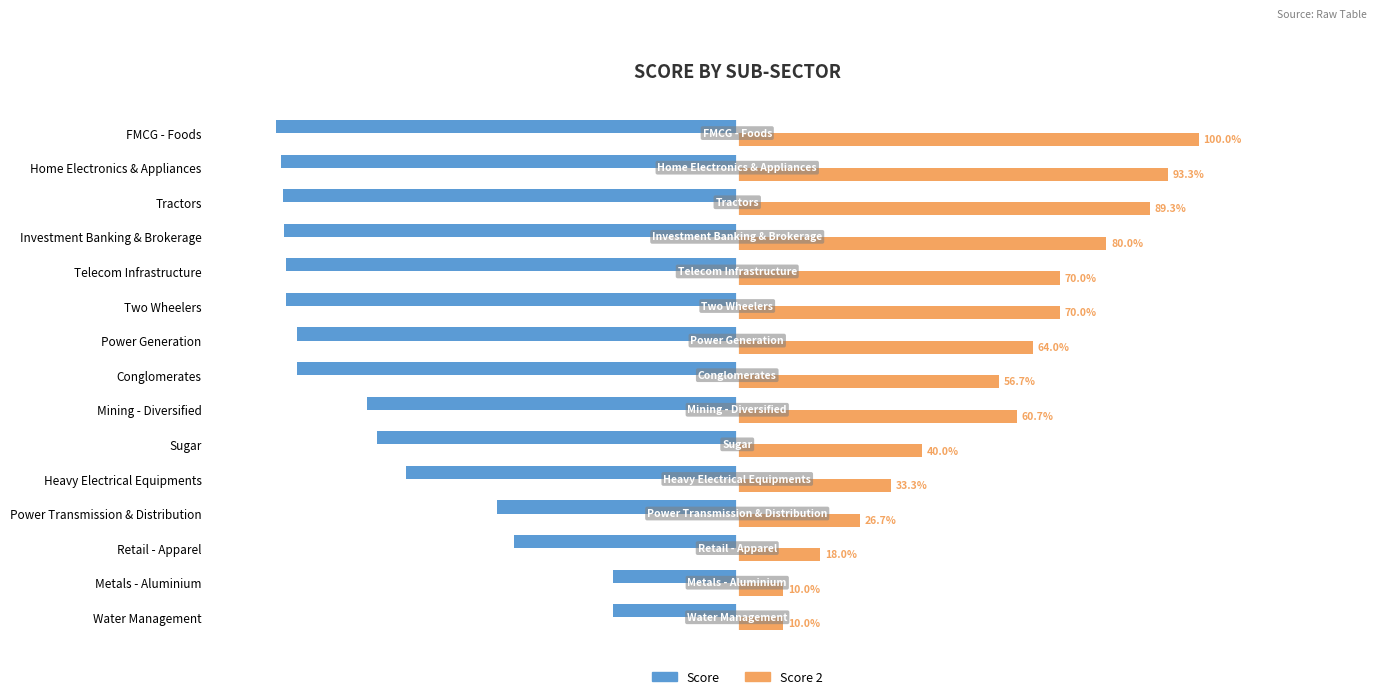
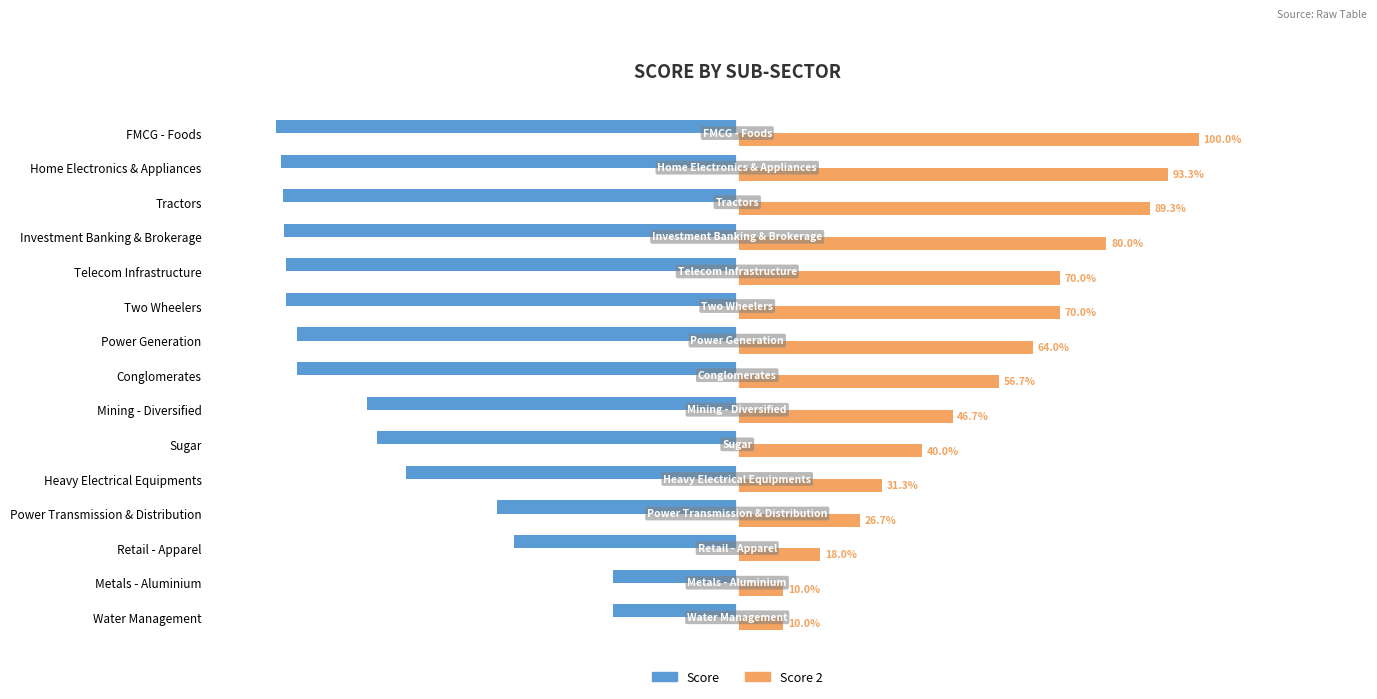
  {
    "Score 2": {
      "FMCG - Foods": "100.0%",
      "Home Electronics & Appliances": "93.3%",
      "Tractors": "89.3%",
      "Investment Banking & Brokerage": "80.0%",
      "Telecom Infrastructure": "70.0%",
      "Two Wheelers": "70.0%",
      "Power Generation": "64.0%",
      "Conglomerates": "56.7%",
-     "Mining - Diversified": "60.7%",
+     "Mining - Diversified": "46.7%",
      "Sugar": "40.0%",
-     "Heavy Electrical Equipments": "33.3%",
+     "Heavy Electrical Equipments": "31.3%",
      "Power Transmission & Distribution": "26.7%",
      "Retail - Apparel": "18.0%"
    }
  }
